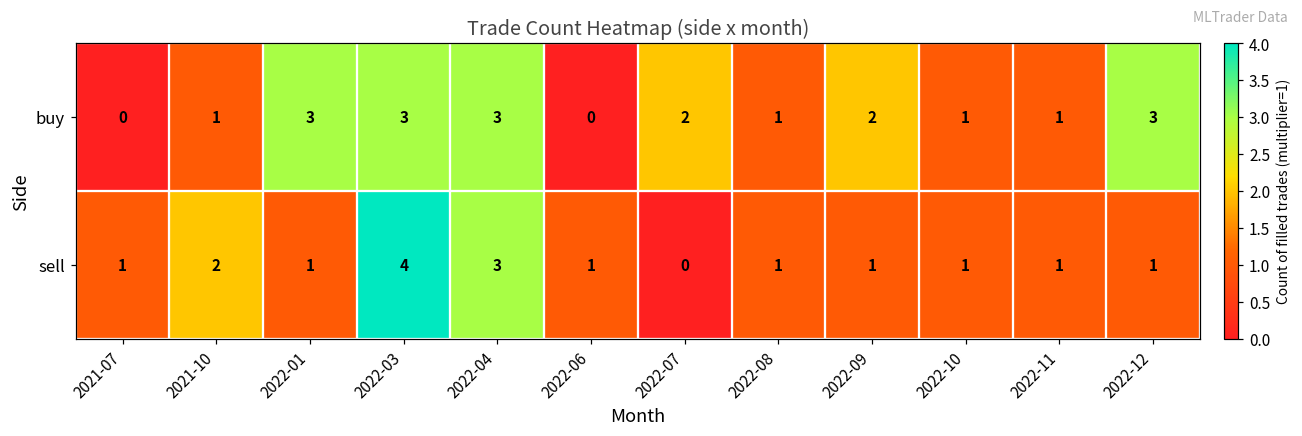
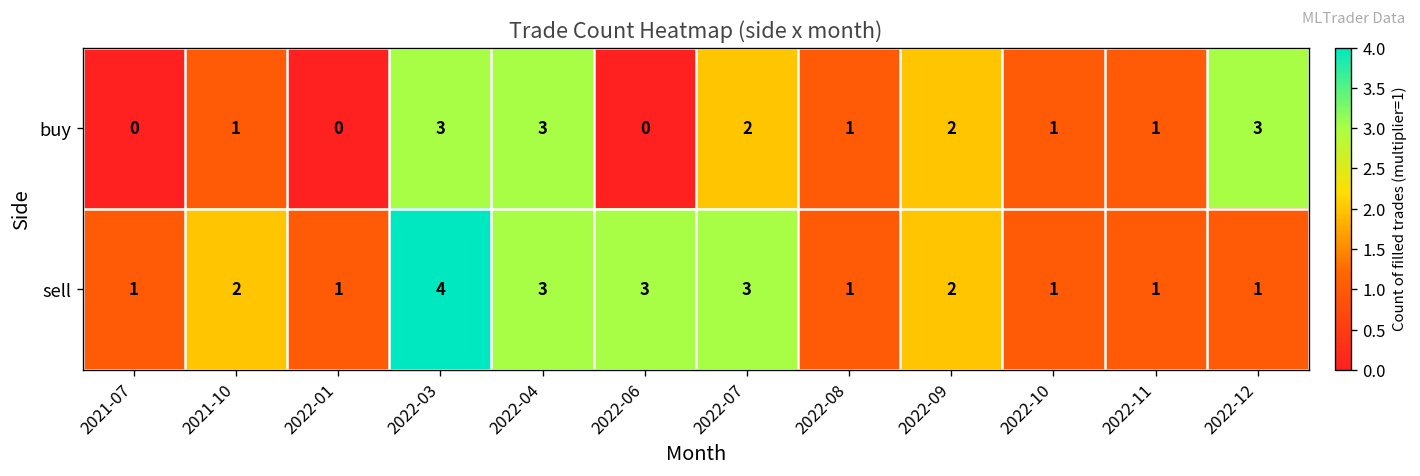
  {
    "buy": {
      "2021-07": 0,
      "2021-10": 1,
-     "2022-01": 3,
+     "2022-01": 0,
      "2022-03": 3,
      "2022-04": 3,
      "2022-06": 0,
      "2022-07": 2,
      "2022-08": 1,
      "2022-09": 2,
      "2022-10": 1,
      "2022-11": 1,
      "2022-12": 3
    },
    "sell": {
      "2021-07": 1,
      "2021-10": 2,
      "2022-01": 1,
      "2022-03": 4,
      "2022-04": 3,
-     "2022-06": 1,
-     "2022-07": 0,
+     "2022-06": 3,
+     "2022-07": 3,
      "2022-08": 1,
-     "2022-09": 1,
+     "2022-09": 2,
      "2022-10": 1,
      "2022-11": 1,
      "2022-12": 1
    }
  }
